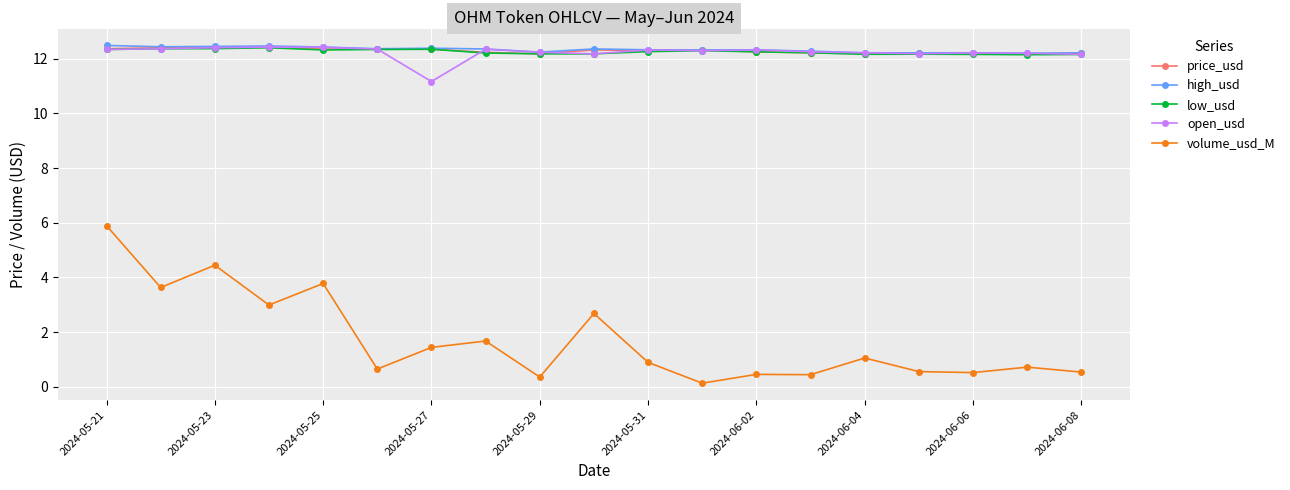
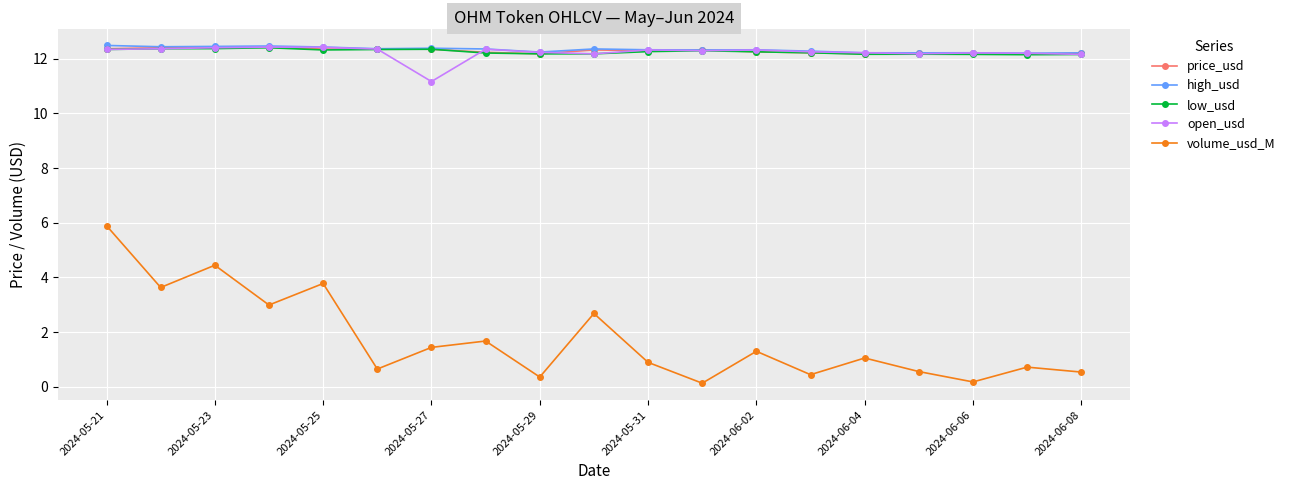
  {
    "high_usd": {
      "2024-05-21": 12.5
    },
    "open_usd": {
      "2024-05-27": 11.2
    },
    "volume_usd_M": {
      "2024-05-21": 5.9,
      "2024-05-23": 4.4,
      "2024-05-25": 3.8,
      "2024-05-27": 1.4,
      "2024-05-29": 0.4,
      "2024-05-31": 0.9,
-     "2024-06-02": 0.5,
+     "2024-06-02": 1.3,
      "2024-06-04": 1.1,
-     "2024-06-06": 0.5,
+     "2024-06-06": 0.2,
      "2024-06-08": 0.5
    }
  }
